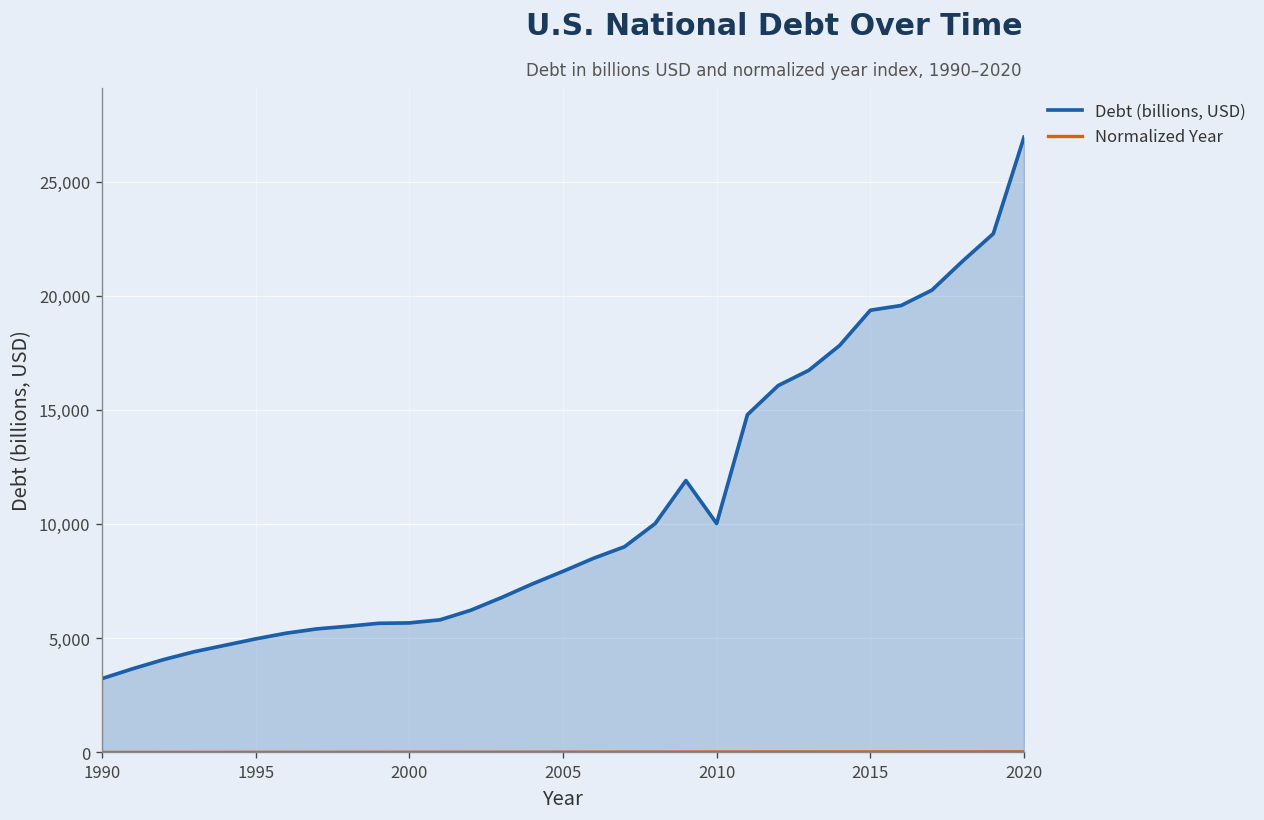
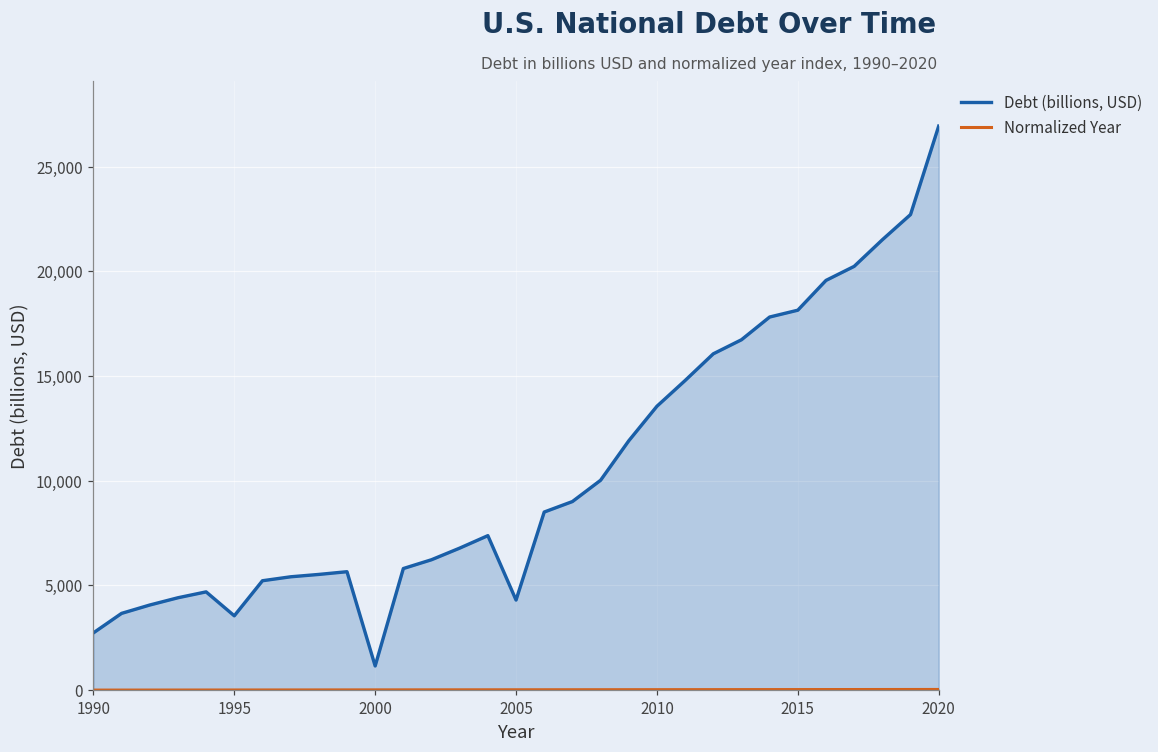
  {
    "Debt (billions, USD)": {
-     "1990": "3,200",
-     "1995": "5,000",
-     "2000": "5,700",
-     "2005": "7,900",
-     "2010": "10,000",
-     "2015": "19,400",
+     "1990": "2,700",
+     "1995": "3,500",
+     "2000": "1,200",
+     "2005": "4,300",
+     "2010": "13,600",
+     "2015": "18,200",
      "2020": "26,900"
    },
    "Normalized Year": {
      "1990": "0",
      "1995": "0",
      "2000": "0",
      "2005": "0",
      "2010": "0",
      "2015": "0",
      "2020": "0"
    }
  }
